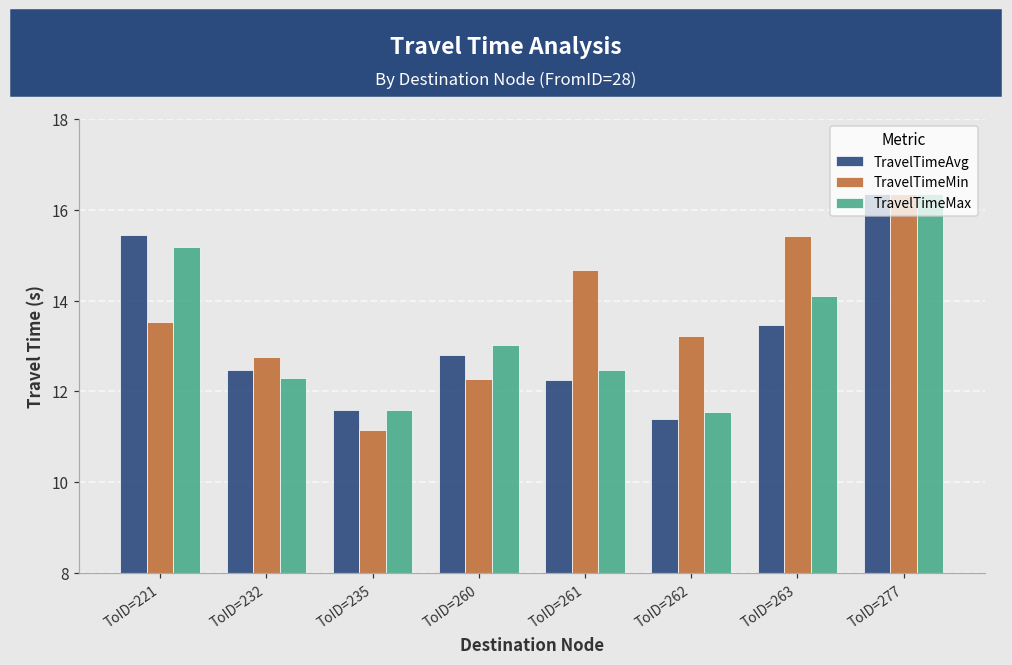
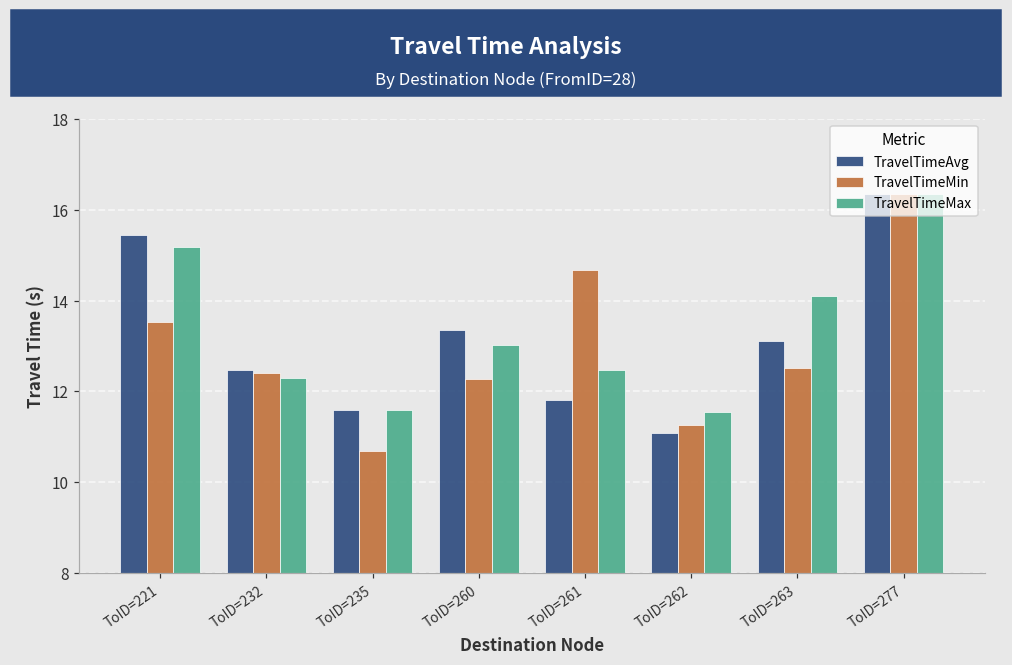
  {
    "TravelTimeAvg": {
      "ToID=221": 15.4,
      "ToID=232": 12.5,
      "ToID=235": 11.6,
-     "ToID=260": 12.8,
-     "ToID=261": 12.2,
-     "ToID=262": 11.4,
-     "ToID=263": 13.5
+     "ToID=260": 13.4,
+     "ToID=261": 11.8,
+     "ToID=262": 11.1,
+     "ToID=263": 13.1
    },
    "TravelTimeMin": {
      "ToID=221": 13.5,
-     "ToID=232": 12.8,
-     "ToID=235": 11.2,
+     "ToID=232": 12.4,
+     "ToID=235": 10.7,
      "ToID=260": 12.3,
      "ToID=261": 14.7,
-     "ToID=262": 13.2,
-     "ToID=263": 15.4
+     "ToID=262": 11.3,
+     "ToID=263": 12.5
    },
    "TravelTimeMax": {
      "ToID=221": 15.2,
      "ToID=232": 12.3,
      "ToID=235": 11.6,
      "ToID=260": 13.0,
      "ToID=261": 12.5,
      "ToID=262": 11.5,
      "ToID=263": 14.1
    }
  }
